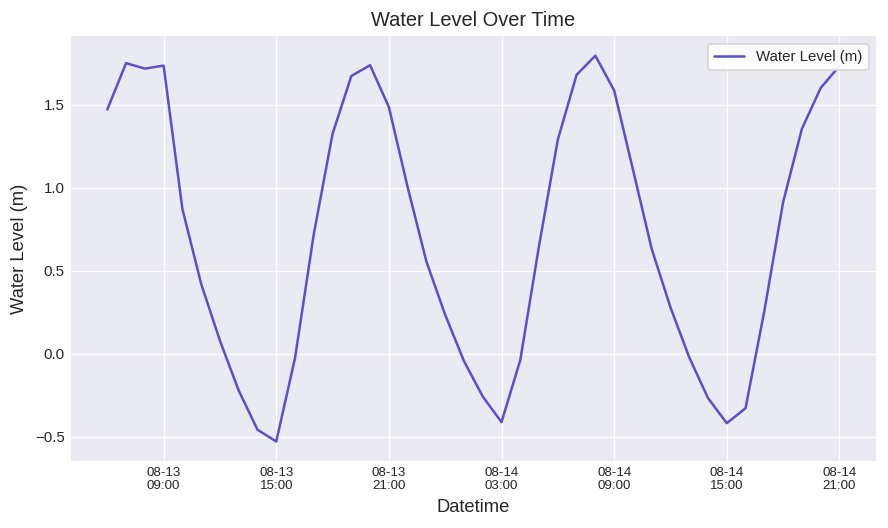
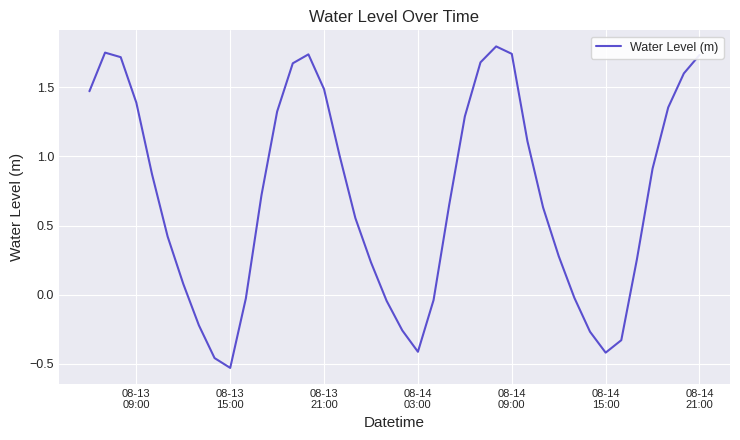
  {
-   "08-13 09:00": 1.74,
+   "08-13 09:00": 1.39,
    "08-13 15:00": -0.53,
    "08-13 21:00": 1.49,
    "08-14 03:00": -0.41,
-   "08-14 09:00": 1.59,
+   "08-14 09:00": 1.74,
    "08-14 15:00": -0.42
  }
